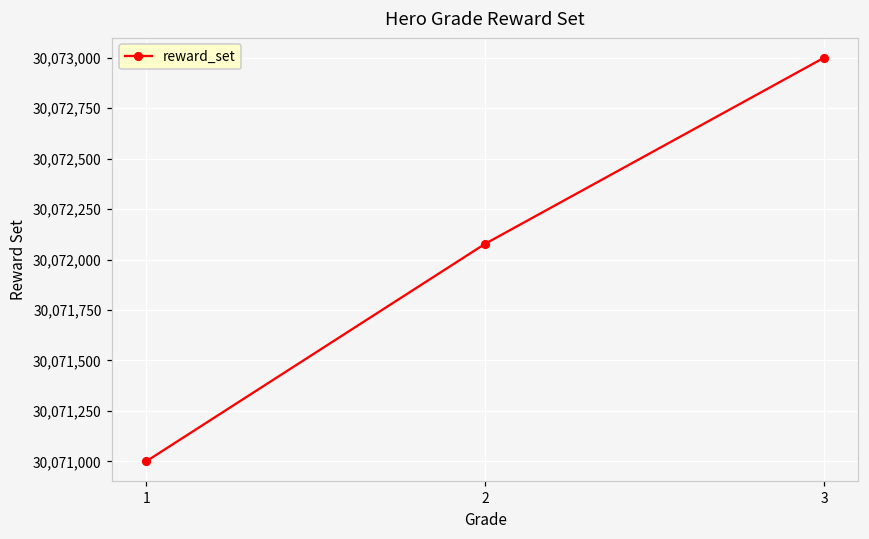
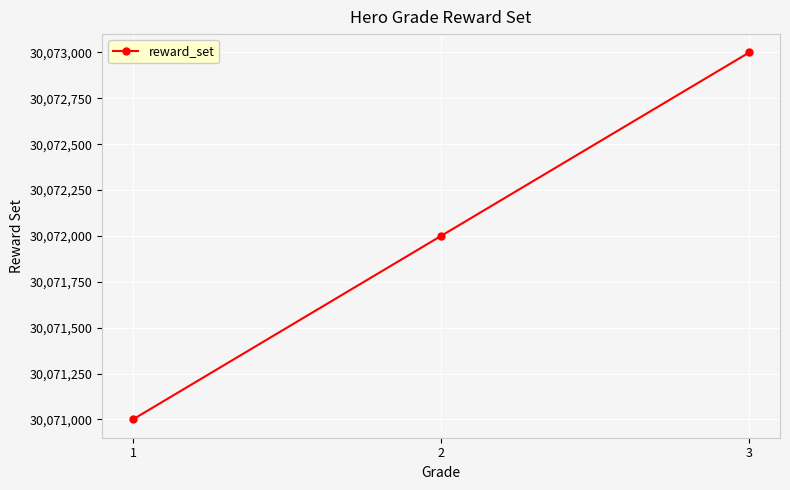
  {
    "1": "30,071,000",
-   "2": "30,072,080",
+   "2": "30,072,000",
    "3": "30,073,000"
  }
